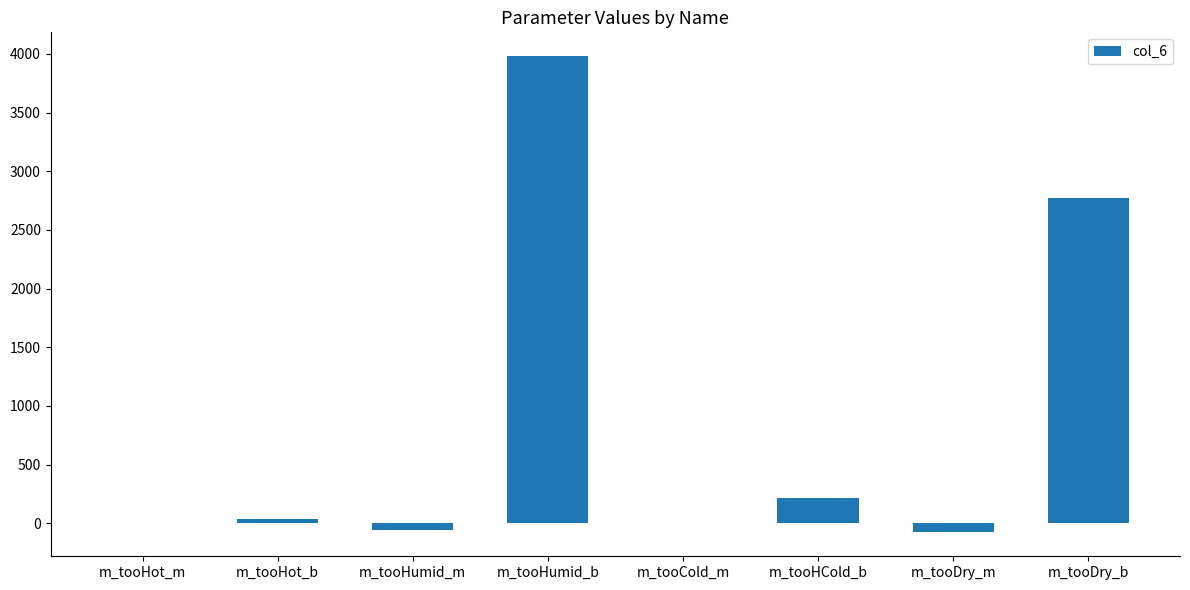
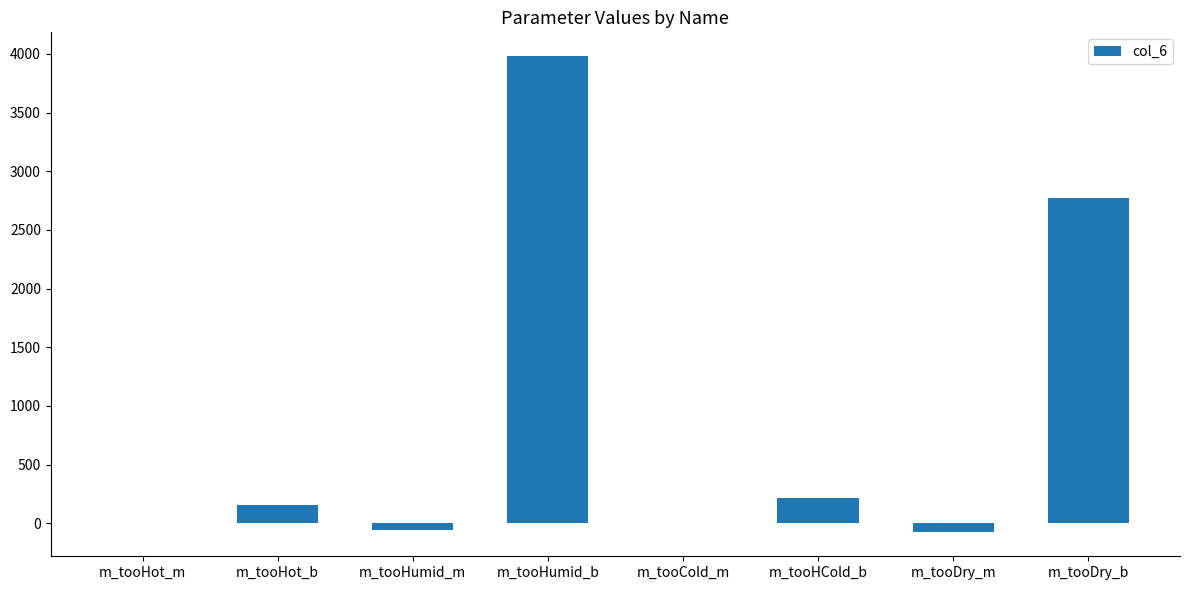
  {
-   "m_tooHot_b": 30,
+   "m_tooHot_b": 150,
    "m_tooHumid_m": -60,
    "m_tooHumid_b": 3980,
    "m_tooHCold_b": 210,
    "m_tooDry_m": -80,
    "m_tooDry_b": 2770
  }
